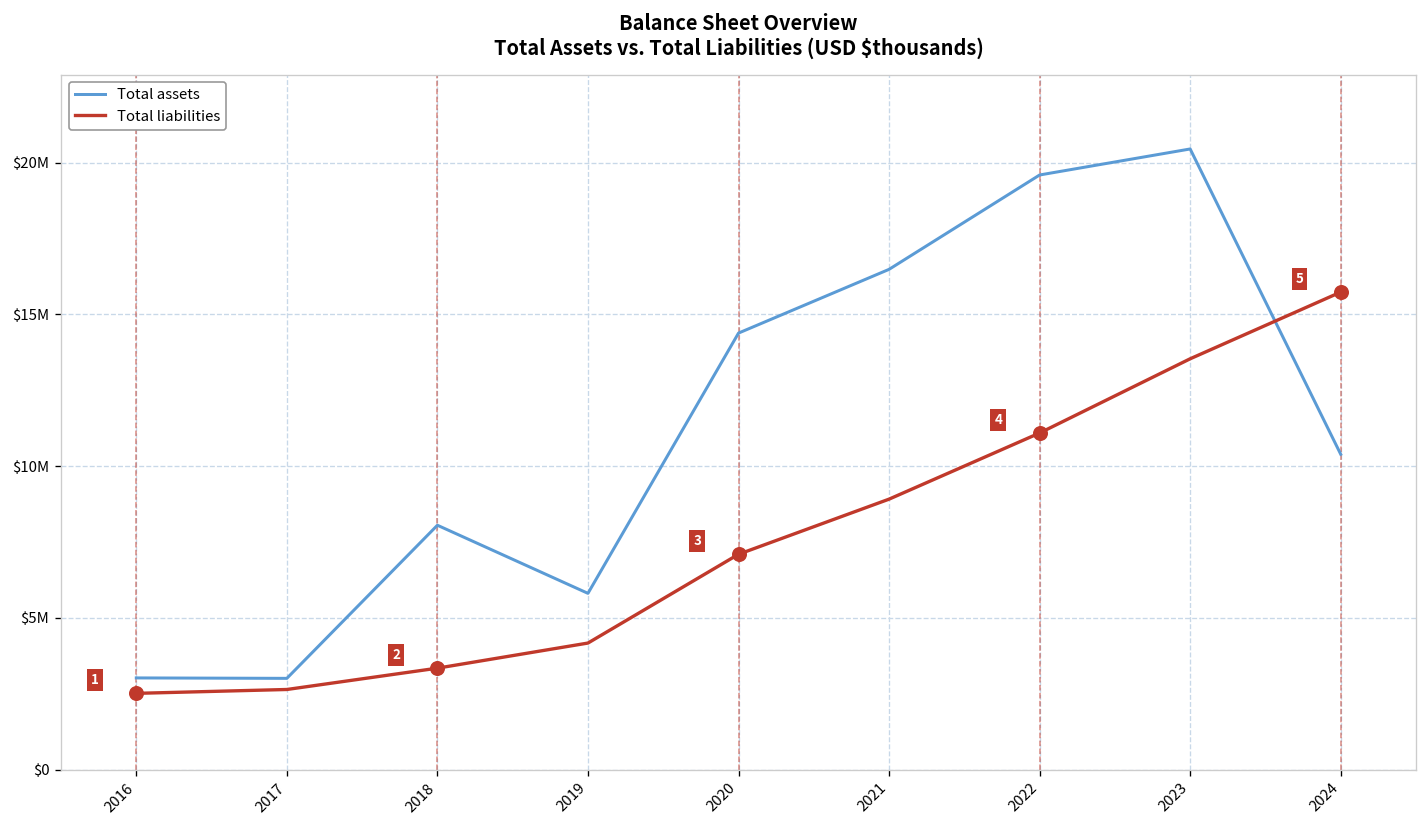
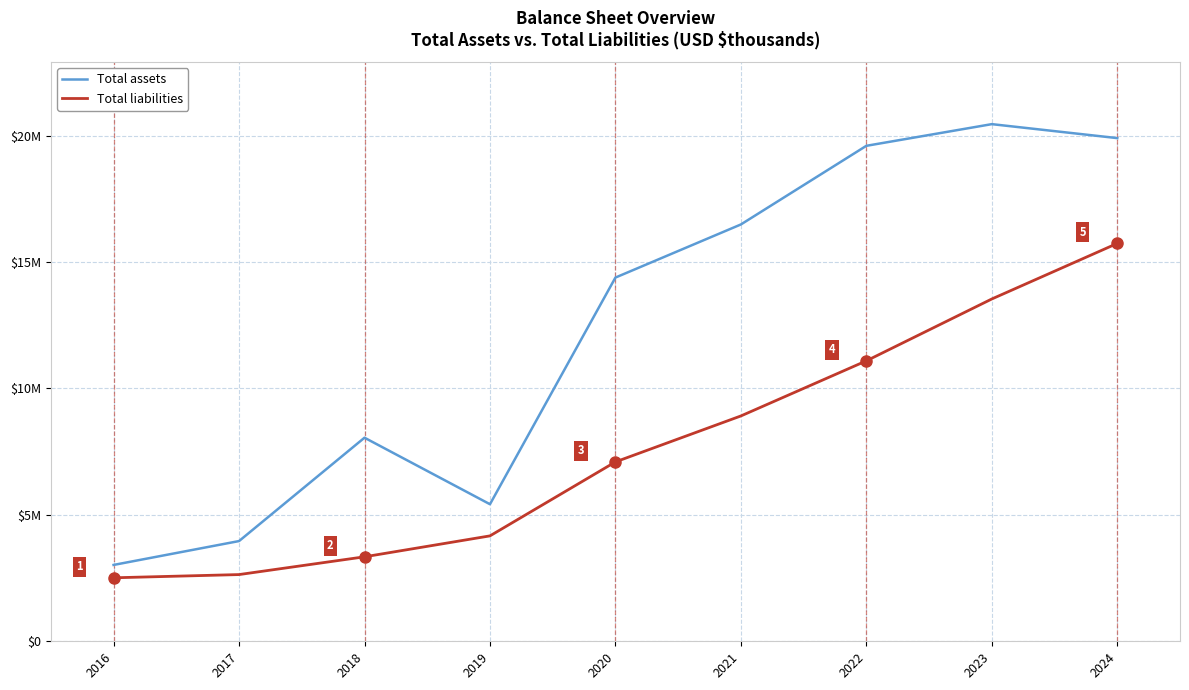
  {
    "Total assets": {
      "2016": "$3000000",
-     "2017": "$3000000",
+     "2017": "$4000000",
      "2018": "$8100000",
-     "2019": "$5800000",
+     "2019": "$5400000",
      "2020": "$14400000",
      "2021": "$16500000",
      "2022": "$19600000",
      "2023": "$20500000",
-     "2024": "$10400000"
+     "2024": "$19900000"
    }
  }
